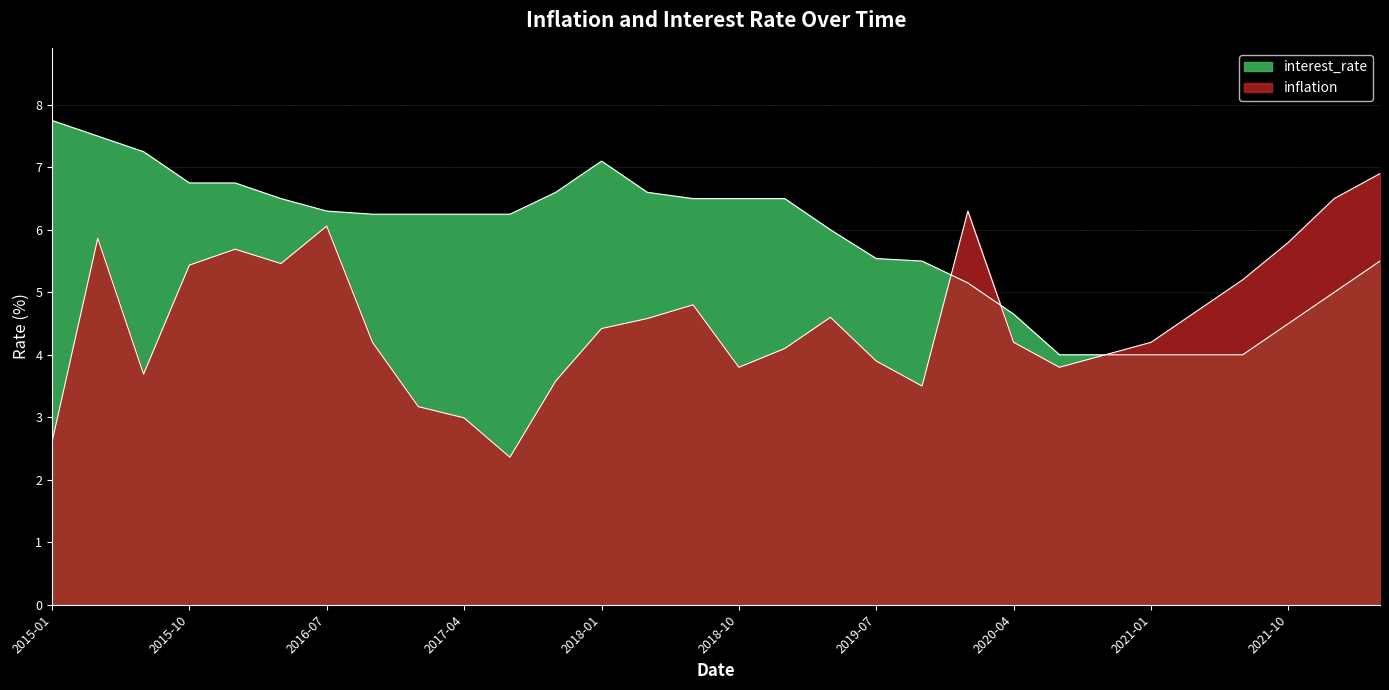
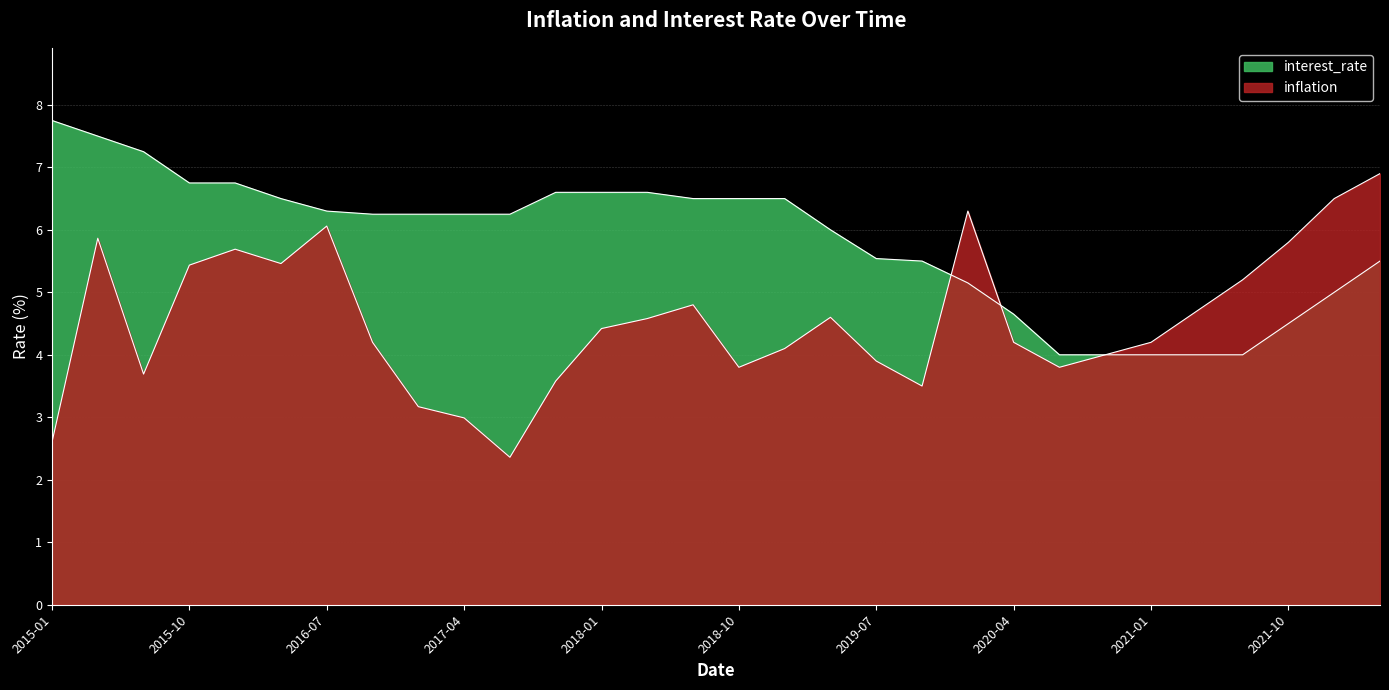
  {
    "interest_rate": {
      "2015-01": 7.8,
      "2015-10": 6.8,
      "2016-07": 6.3,
      "2017-04": 6.3,
-     "2018-01": 7.1,
+     "2018-01": 6.6,
      "2018-10": 6.5,
      "2019-07": 5.5,
      "2020-04": 4.7,
      "2021-01": 4.0,
      "2021-10": 4.5
    },
    "inflation": {
      "2015-01": 2.6,
      "2015-10": 5.4,
      "2016-07": 6.1,
      "2017-04": 3.0,
      "2018-01": 4.4,
      "2018-10": 3.8,
      "2019-07": 3.9,
      "2020-04": 4.2,
      "2021-01": 4.2,
      "2021-10": 5.8
    }
  }
